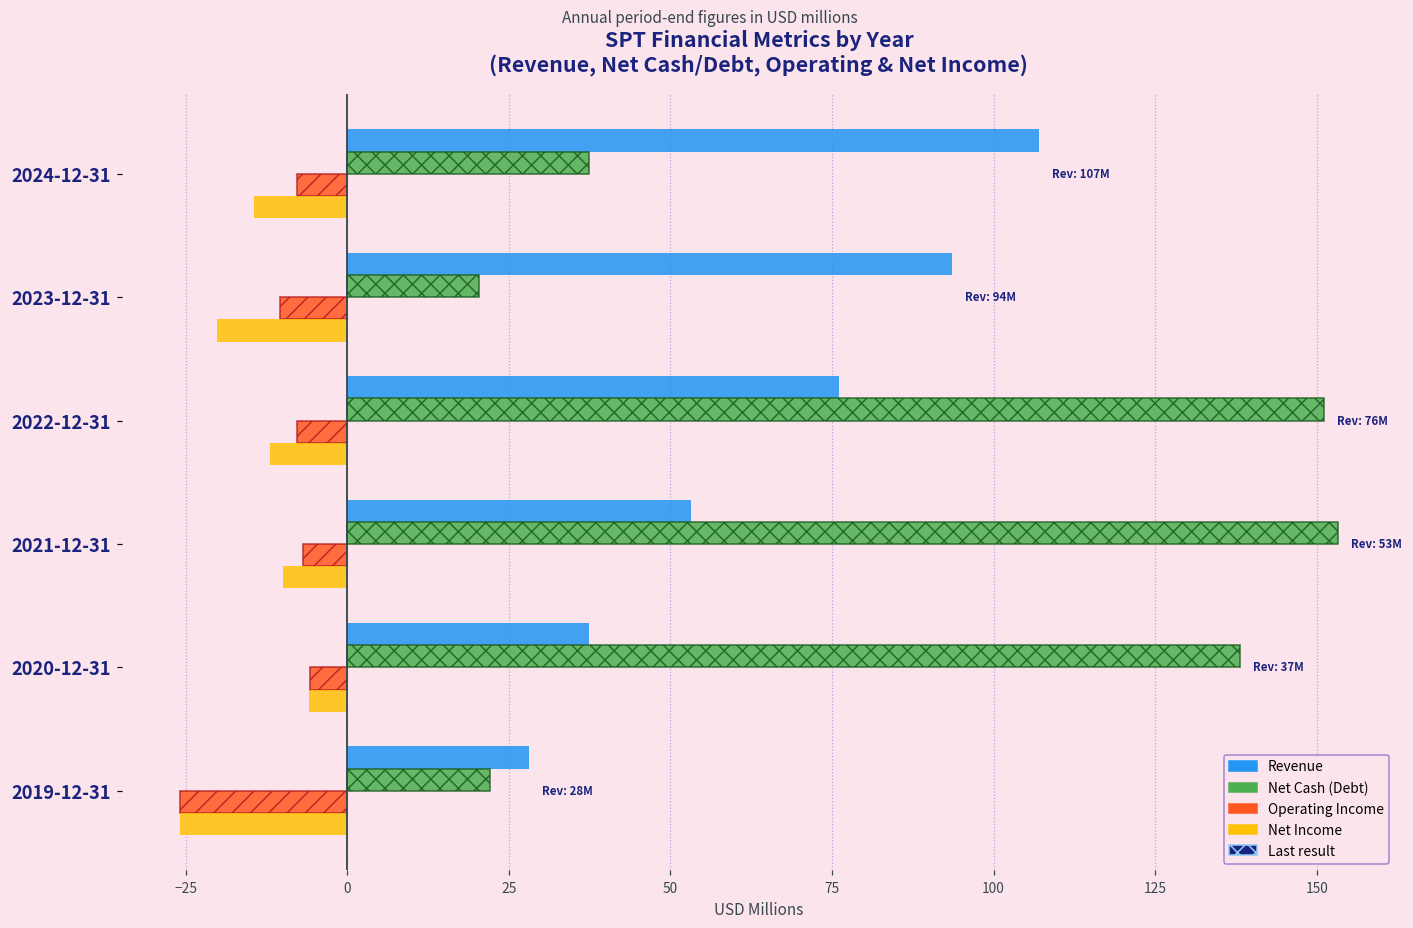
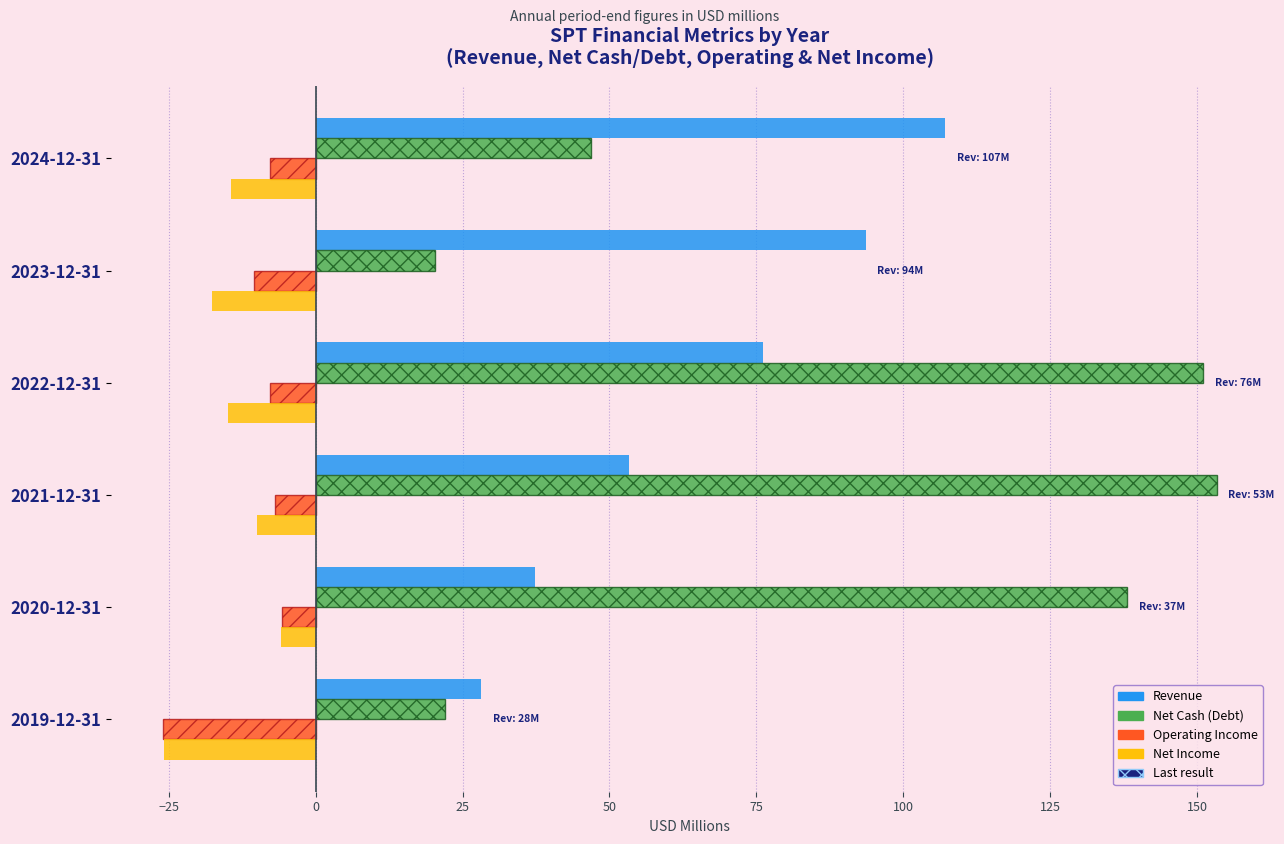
  {
    "Revenue": {
      "2024-12-31": 107,
      "2023-12-31": 94,
      "2022-12-31": 76,
      "2021-12-31": 53,
      "2020-12-31": 37,
      "2019-12-31": 28
    },
    "Net Cash (Debt)": {
-     "2024-12-31": 37,
+     "2024-12-31": 47,
      "2023-12-31": 20,
      "2019-12-31": 22
    },
    "Operating Income": {
      "2024-12-31": -8,
      "2023-12-31": -10,
      "2022-12-31": -8,
      "2021-12-31": -7,
      "2020-12-31": -6,
      "2019-12-31": -26
    },
    "Net Income": {
      "2024-12-31": -14,
-     "2023-12-31": -20,
-     "2022-12-31": -12,
+     "2023-12-31": -18,
+     "2022-12-31": -15,
      "2021-12-31": -10,
      "2020-12-31": -6,
      "2019-12-31": -26
    }
  }
